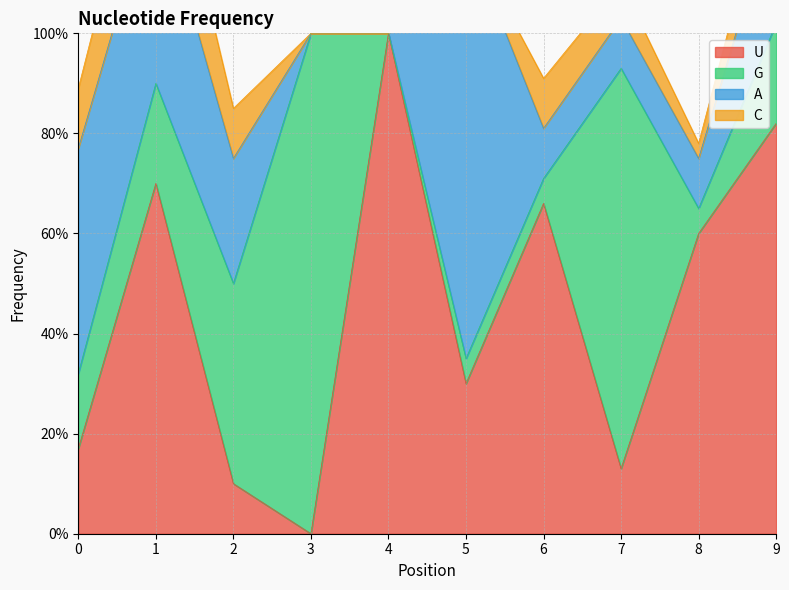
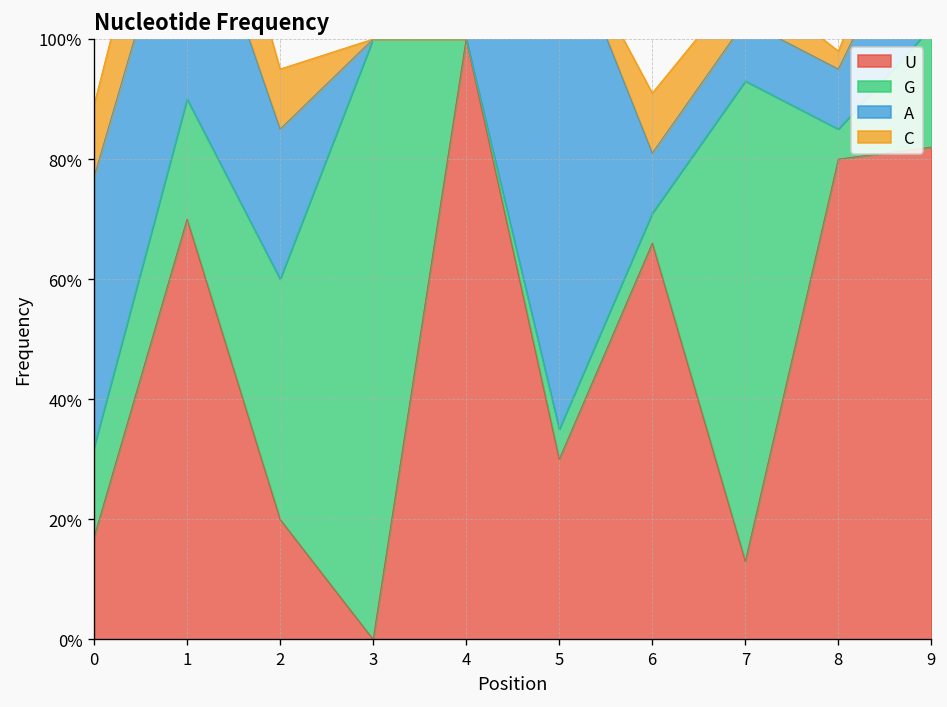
  {
    "U": {
      "0": "17%",
      "1": "70%",
-     "2": "10%",
+     "2": "20%",
      "3": "0%",
      "5": "30%",
      "6": "66%",
      "7": "13%",
-     "8": "60%",
+     "8": "80%",
      "9": "82%"
    },
    "G": {
      "0": "15%",
      "1": "20%",
      "2": "40%",
      "5": "5%",
      "6": "5%",
      "7": "80%",
      "8": "5%"
    },
    "A": {
      "0": "45%",
      "2": "25%",
      "6": "10%",
      "8": "10%"
    },
    "C": {
      "0": "12%",
      "2": "10%",
      "6": "10%",
      "8": "3%"
    }
  }
